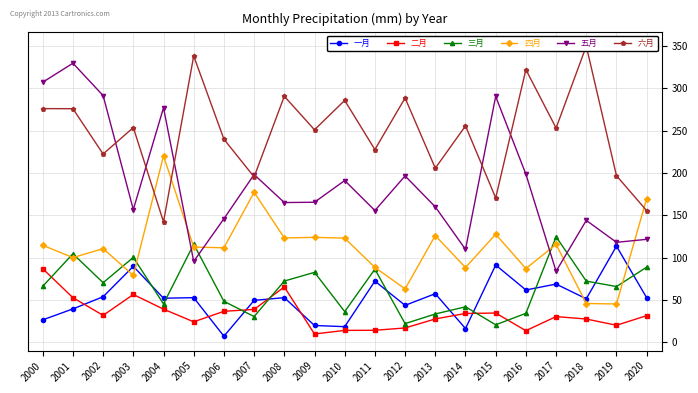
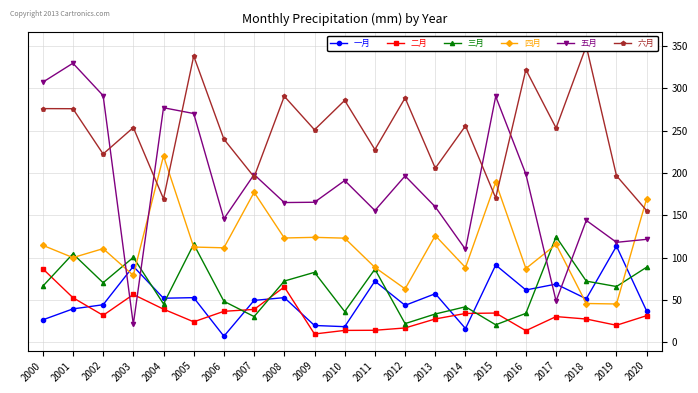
  {
    "一月": {
      "2000": 30,
      "2001": 40,
-     "2002": 50,
+     "2002": 40,
      "2003": 90,
      "2004": 50,
      "2005": 50,
      "2006": 10,
      "2007": 50,
      "2008": 50,
      "2009": 20,
      "2010": 20,
      "2011": 70,
      "2012": 40,
      "2013": 60,
      "2014": 20,
      "2015": 90,
      "2016": 60,
      "2017": 70,
      "2018": 50,
      "2019": 110,
-     "2020": 50
+     "2020": 40
    },
    "二月": {
      "2000": 90,
      "2001": 50,
      "2002": 30,
      "2003": 60,
      "2004": 40,
      "2005": 20,
      "2006": 40,
      "2007": 40,
      "2008": 70,
      "2009": 10,
      "2010": 10,
      "2011": 10,
      "2012": 20,
      "2013": 30,
      "2014": 30,
      "2015": 30,
      "2016": 10,
      "2017": 30,
      "2018": 30,
      "2019": 20,
      "2020": 30
    },
    "三月": {
      "2000": 70,
      "2001": 100,
      "2002": 70,
      "2003": 100,
      "2004": 50,
      "2005": 120,
      "2006": 50,
      "2007": 30,
      "2008": 70,
      "2009": 80,
      "2010": 40,
      "2012": 20,
      "2013": 30,
      "2014": 40,
      "2015": 20,
      "2016": 30,
      "2017": 120,
      "2018": 70,
      "2019": 70,
      "2020": 90
    },
    "四月": {
      "2000": 110,
      "2001": 100,
      "2002": 110,
      "2003": 80,
      "2004": 220,
      "2005": 110,
      "2006": 110,
      "2007": 180,
      "2008": 120,
      "2009": 120,
      "2010": 120,
      "2012": 60,
      "2013": 130,
      "2014": 90,
-     "2015": 130,
+     "2015": 190,
      "2016": 90,
      "2017": 120,
      "2018": 50,
      "2019": 50,
      "2020": 170
    },
    "五月": {
      "2000": 310,
      "2001": 330,
      "2002": 290,
-     "2003": 160,
+     "2003": 20,
      "2004": 280,
-     "2005": 100,
+     "2005": 270,
      "2006": 150,
      "2008": 160,
      "2009": 170,
      "2010": 190,
      "2011": 160,
      "2012": 200,
      "2013": 160,
      "2014": 110,
      "2015": 290,
      "2016": 200,
-     "2017": 80,
+     "2017": 50,
      "2018": 140,
      "2019": 120,
      "2020": 120
    },
    "六月": {
      "2000": 280,
      "2001": 280,
      "2002": 220,
      "2003": 250,
-     "2004": 140,
+     "2004": 170,
      "2005": 340,
      "2006": 240,
      "2008": 290,
      "2009": 250,
      "2010": 290,
      "2011": 230,
      "2012": 290,
      "2013": 210,
      "2014": 260,
      "2015": 170,
      "2016": 320,
      "2017": 250,
      "2019": 200,
      "2020": 160
    }
  }
